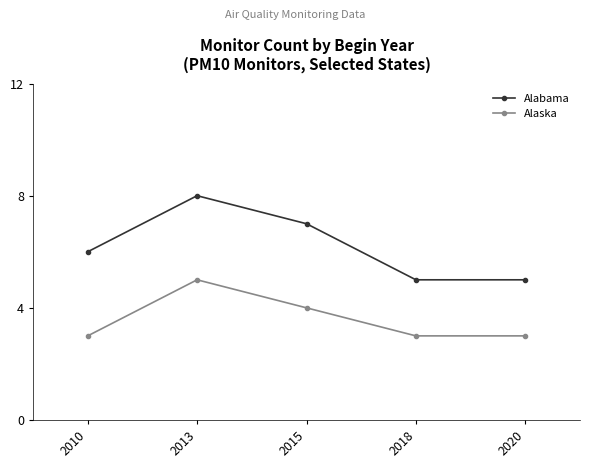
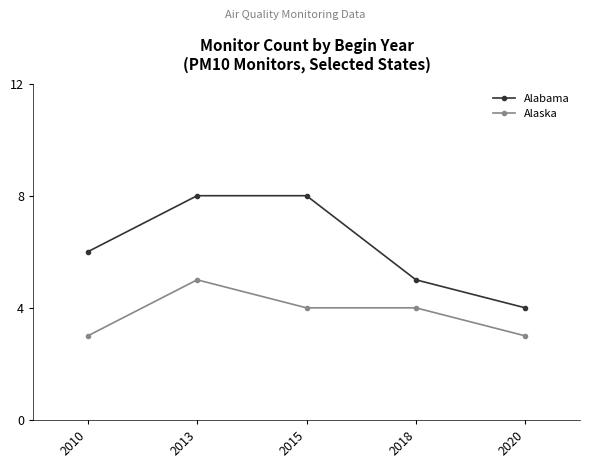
  {
    "Alabama": {
      "2010": 6,
      "2013": 8,
-     "2015": 7,
+     "2015": 8,
      "2018": 5,
-     "2020": 5
+     "2020": 4
    },
    "Alaska": {
      "2010": 3,
      "2013": 5,
      "2015": 4,
-     "2018": 3,
+     "2018": 4,
      "2020": 3
    }
  }
